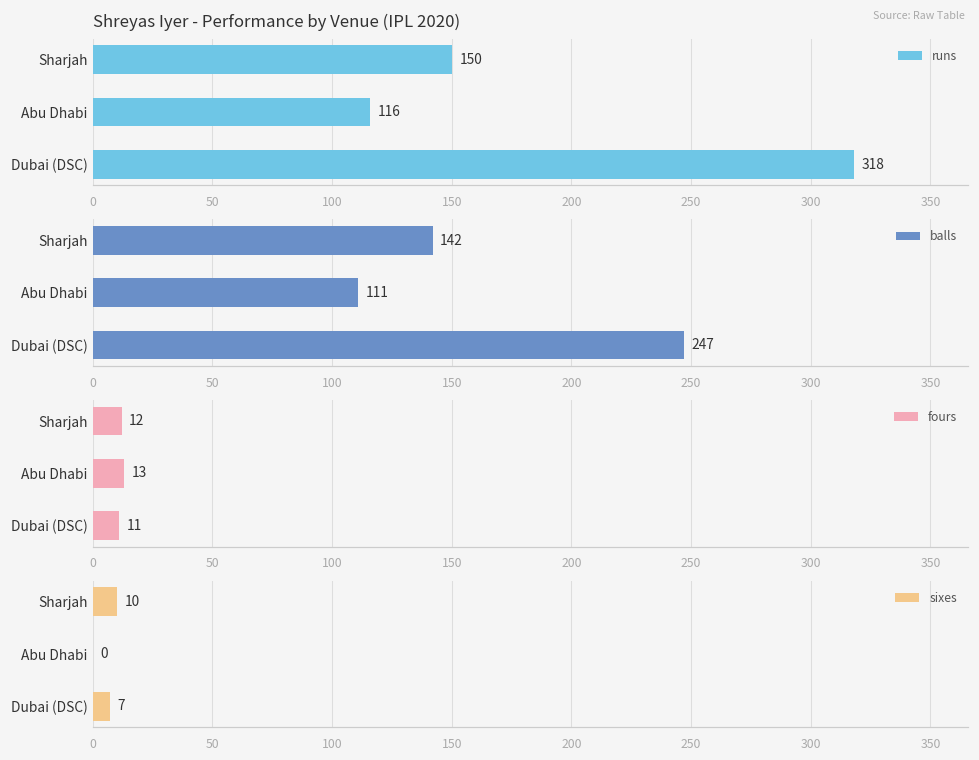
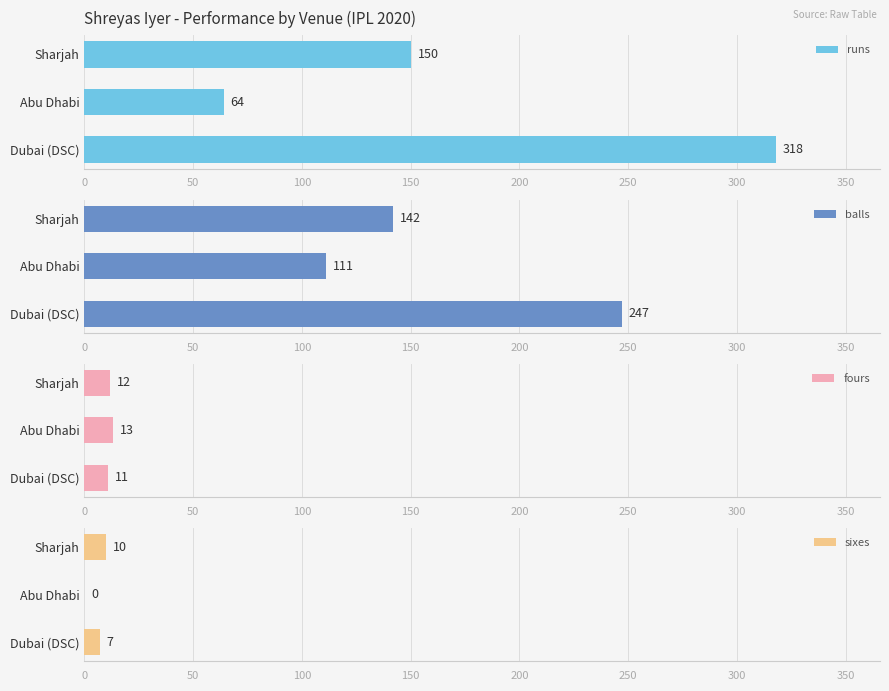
  {
    "Shreyas Iyer - Performance by Venue (IPL 2020)": {
      "Sharjah": 150,
-     "Abu Dhabi": 116,
+     "Abu Dhabi": 64,
      "Dubai (DSC)": 318
    }
  }
